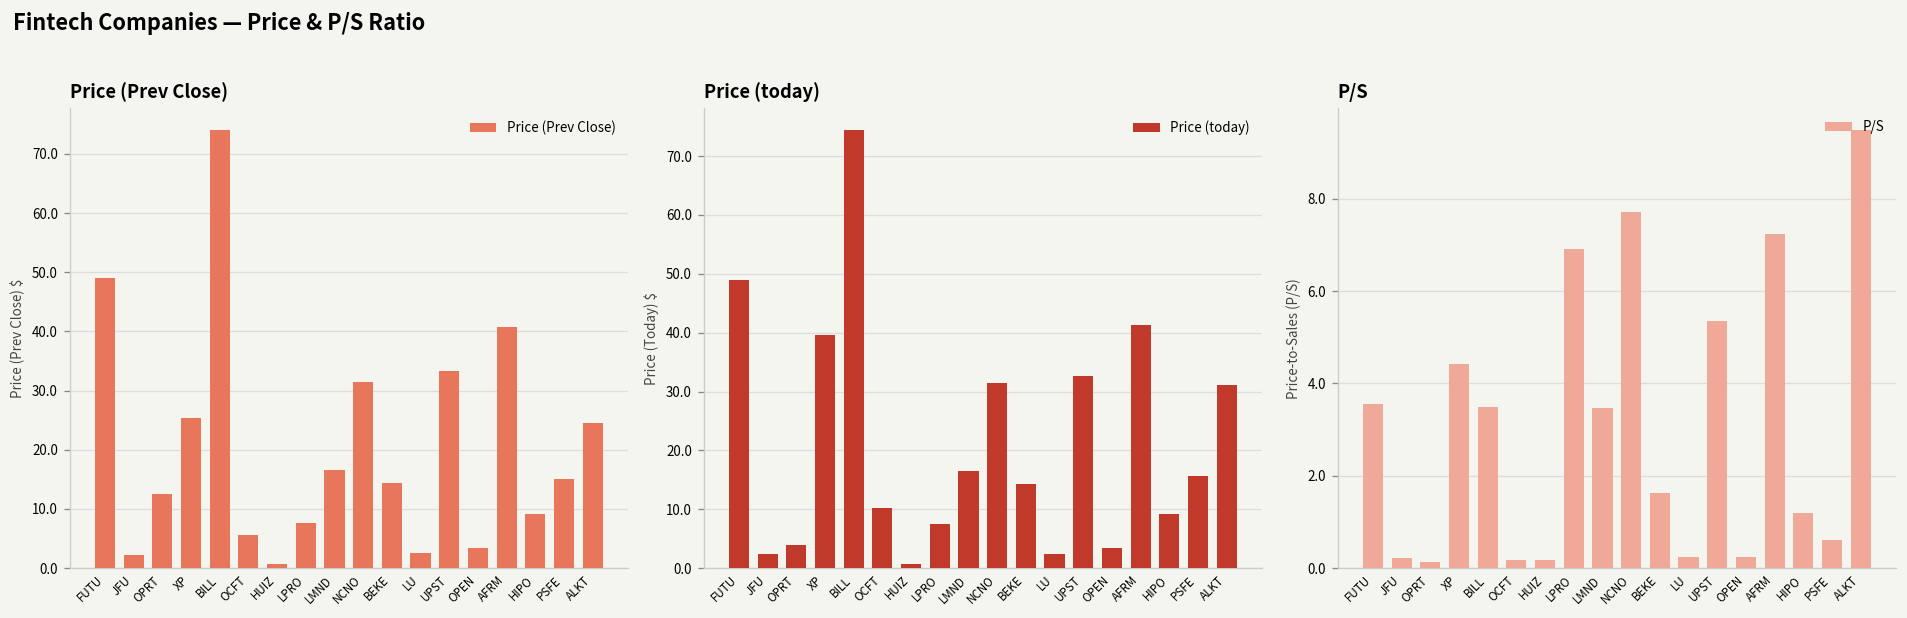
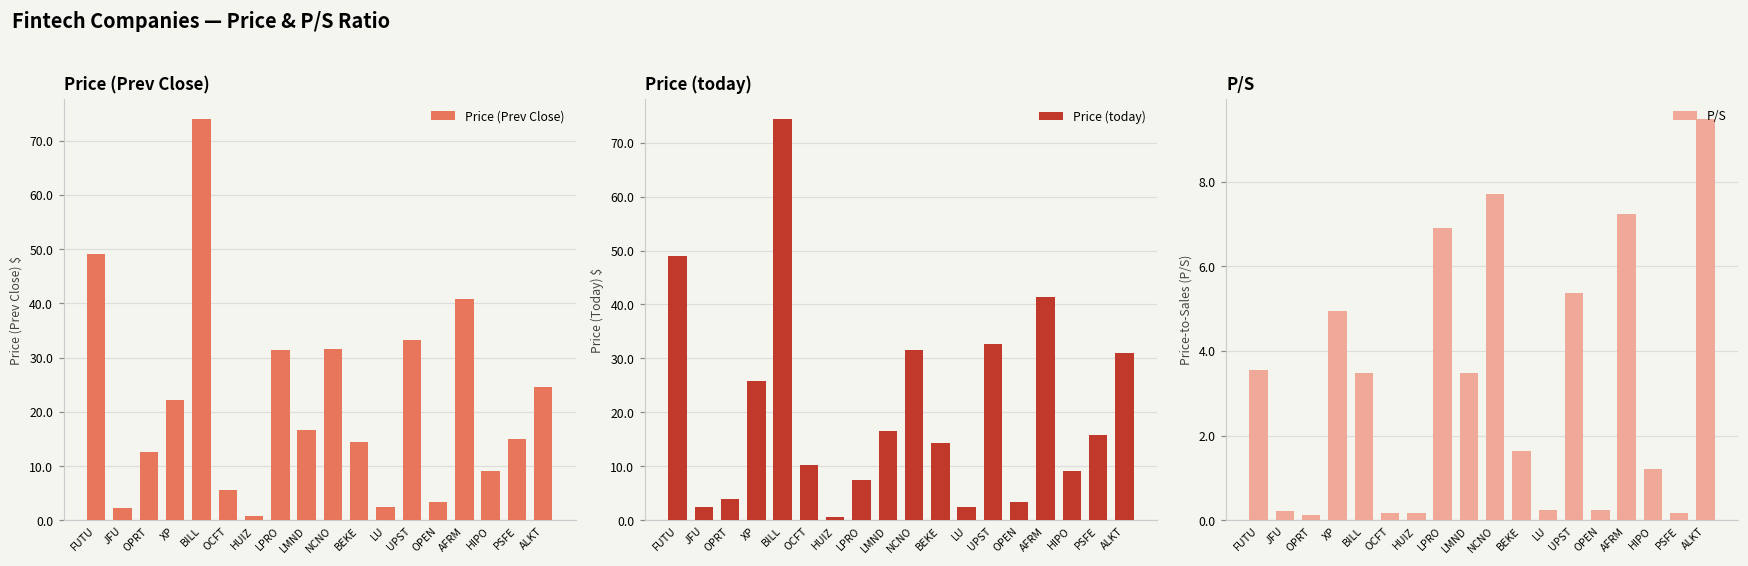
  {
    "Price (Prev Close)": {
      "FUTU": 49,
      "JFU": 2,
      "OPRT": 13,
-     "XP": 25,
+     "XP": 22,
      "BILL": 74,
      "OCFT": 6,
      "HUIZ": 1,
-     "LPRO": 8,
+     "LPRO": 31,
      "LMND": 17,
      "NCNO": 31,
      "BEKE": 14,
      "LU": 3,
      "UPST": 33,
      "OPEN": 3,
      "AFRM": 41,
      "HIPO": 9,
      "PSFE": 15,
      "ALKT": 24
    },
    "Price (today)": {
      "FUTU": 49,
      "JFU": 2,
      "OPRT": 4,
-     "XP": 40,
+     "XP": 26,
      "BILL": 74,
      "OCFT": 10,
      "HUIZ": 1,
      "LPRO": 7,
      "LMND": 17,
      "NCNO": 32,
      "BEKE": 14,
      "LU": 2,
      "UPST": 33,
      "OPEN": 3,
      "AFRM": 41,
      "HIPO": 9,
      "PSFE": 16,
      "ALKT": 31
    },
    "P/S": {
      "FUTU": 3.6,
      "JFU": 0.2,
      "OPRT": 0.1,
-     "XP": 4.4,
+     "XP": 5.0,
      "BILL": 3.5,
      "OCFT": 0.2,
      "HUIZ": 0.2,
      "LPRO": 6.9,
      "LMND": 3.5,
      "NCNO": 7.7,
      "BEKE": 1.6,
      "LU": 0.2,
      "UPST": 5.4,
      "OPEN": 0.3,
      "AFRM": 7.2,
      "HIPO": 1.2,
-     "PSFE": 0.6
+     "PSFE": 0.2
    }
  }
